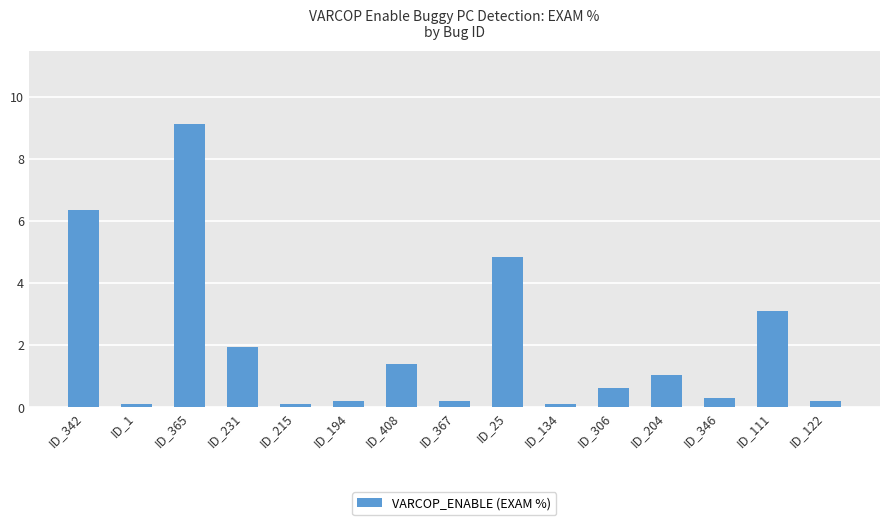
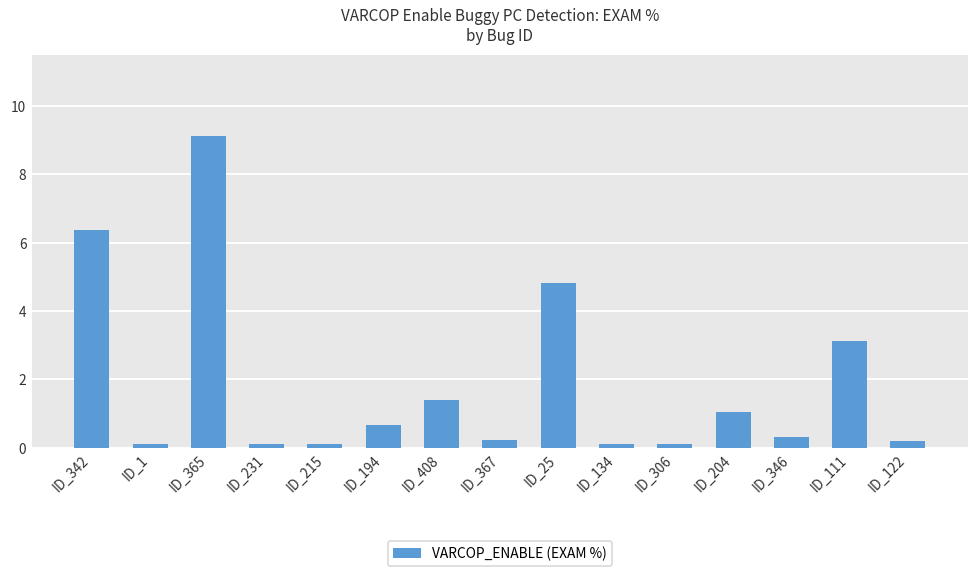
  {
    "ID_342": 6.4,
    "ID_1": 0.1,
    "ID_365": 9.1,
-   "ID_231": 1.9,
+   "ID_231": 0.1,
    "ID_215": 0.1,
-   "ID_194": 0.2,
+   "ID_194": 0.7,
    "ID_408": 1.4,
    "ID_367": 0.2,
    "ID_25": 4.8,
    "ID_134": 0.1,
-   "ID_306": 0.6,
+   "ID_306": 0.1,
    "ID_204": 1.0,
    "ID_346": 0.3,
    "ID_111": 3.1,
    "ID_122": 0.2
  }
